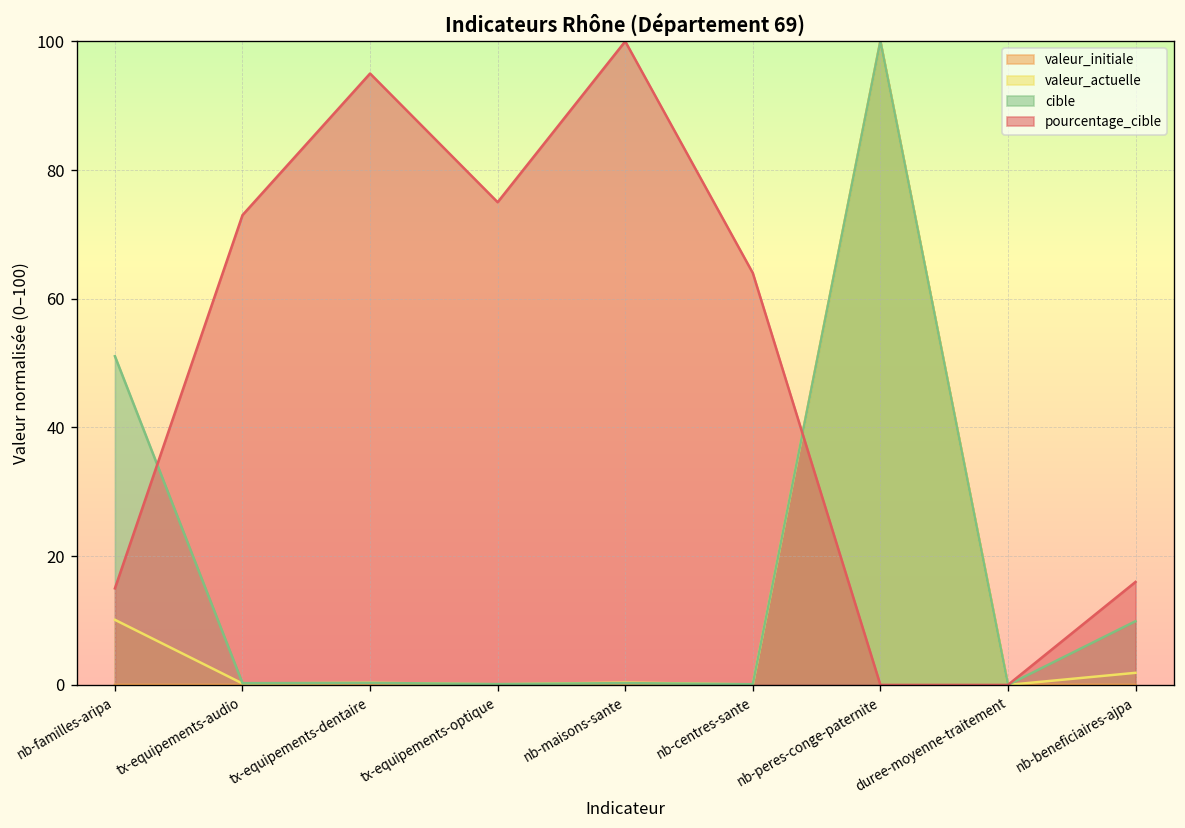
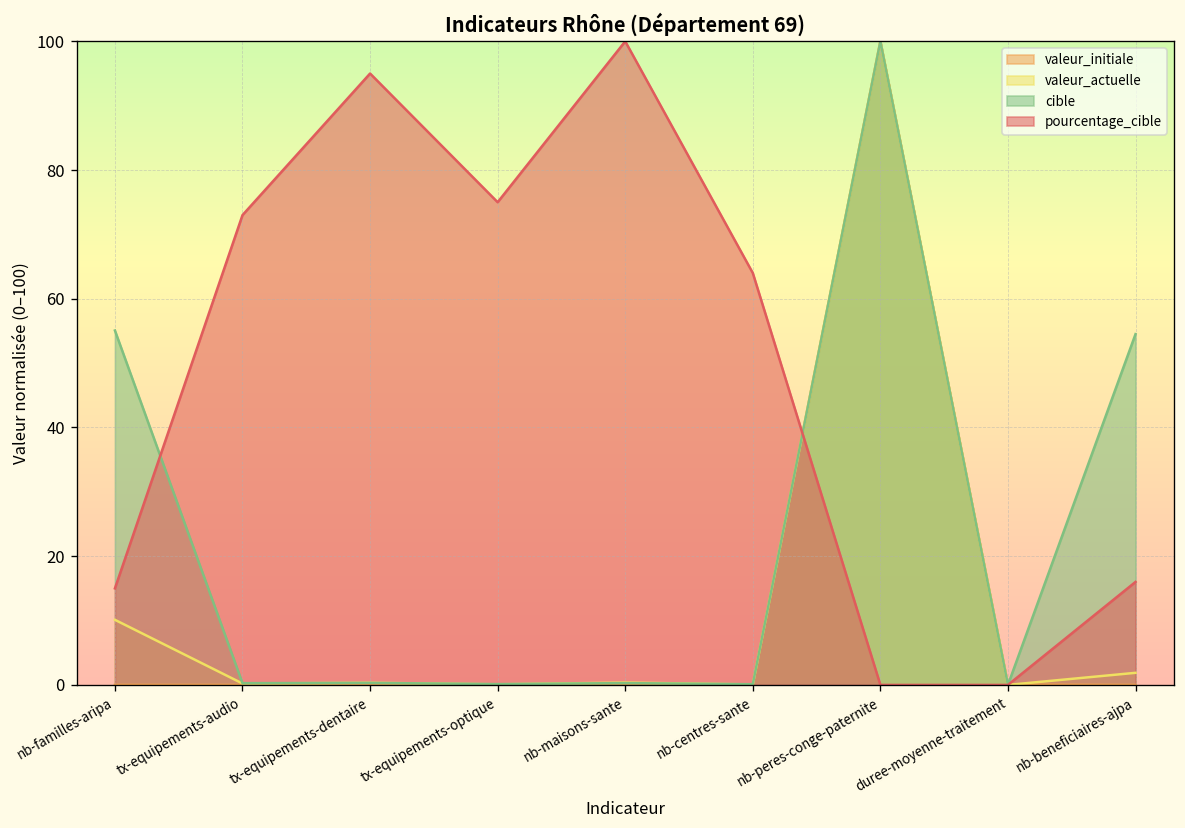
  {
    "cible": {
-     "nb-familles-aripa": 51,
-     "nb-beneficiaires-ajpa": 10
+     "nb-familles-aripa": 55,
+     "nb-beneficiaires-ajpa": 55
    }
  }
